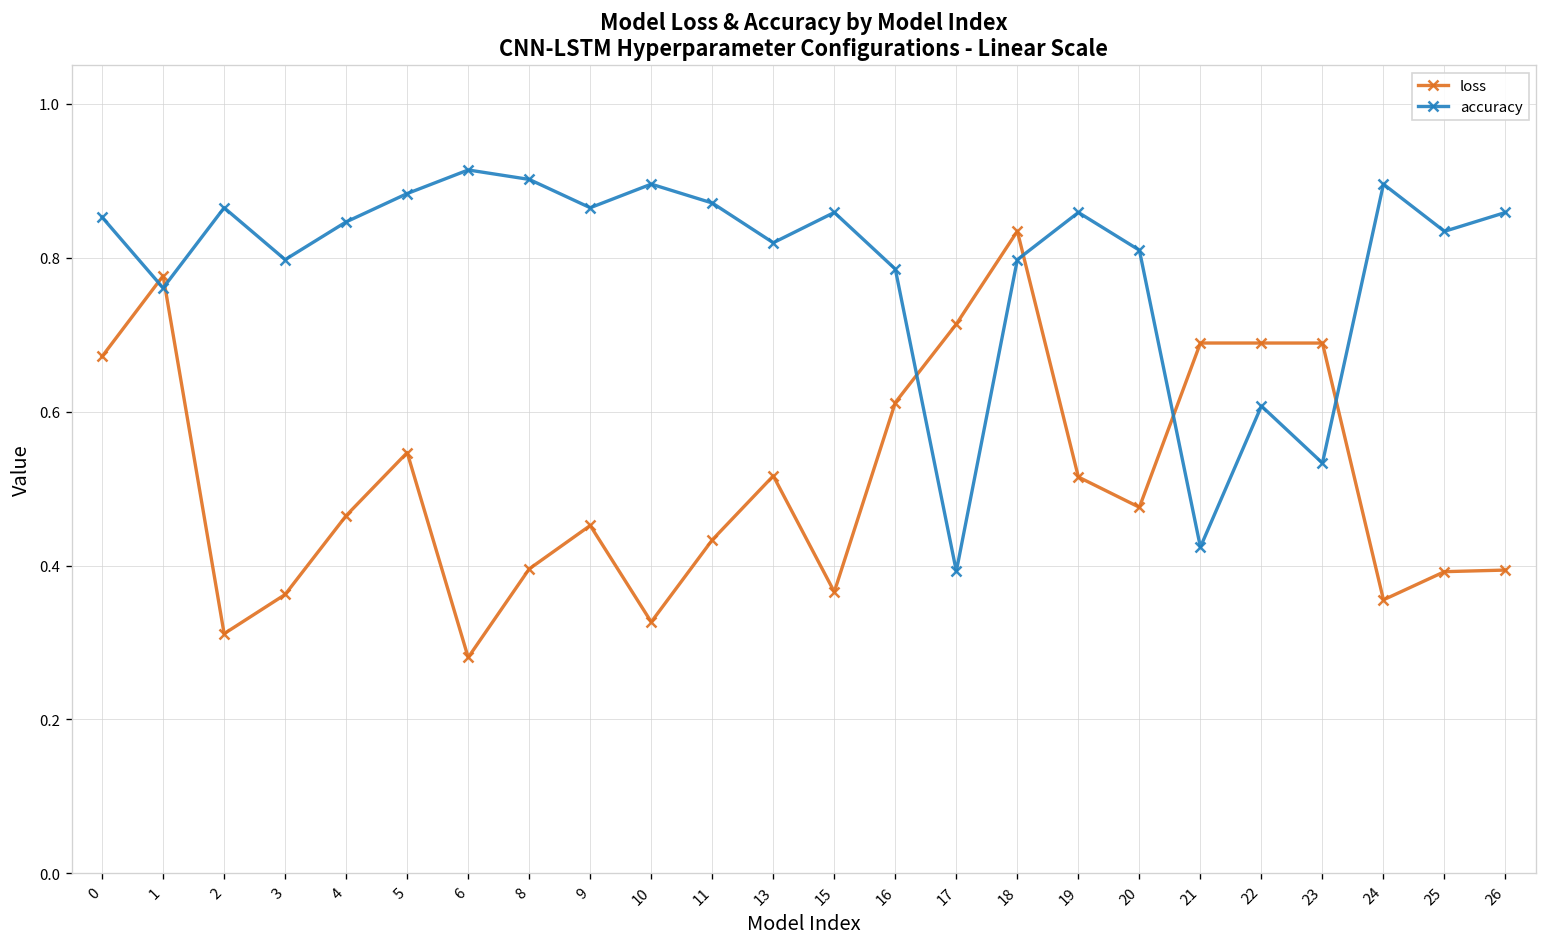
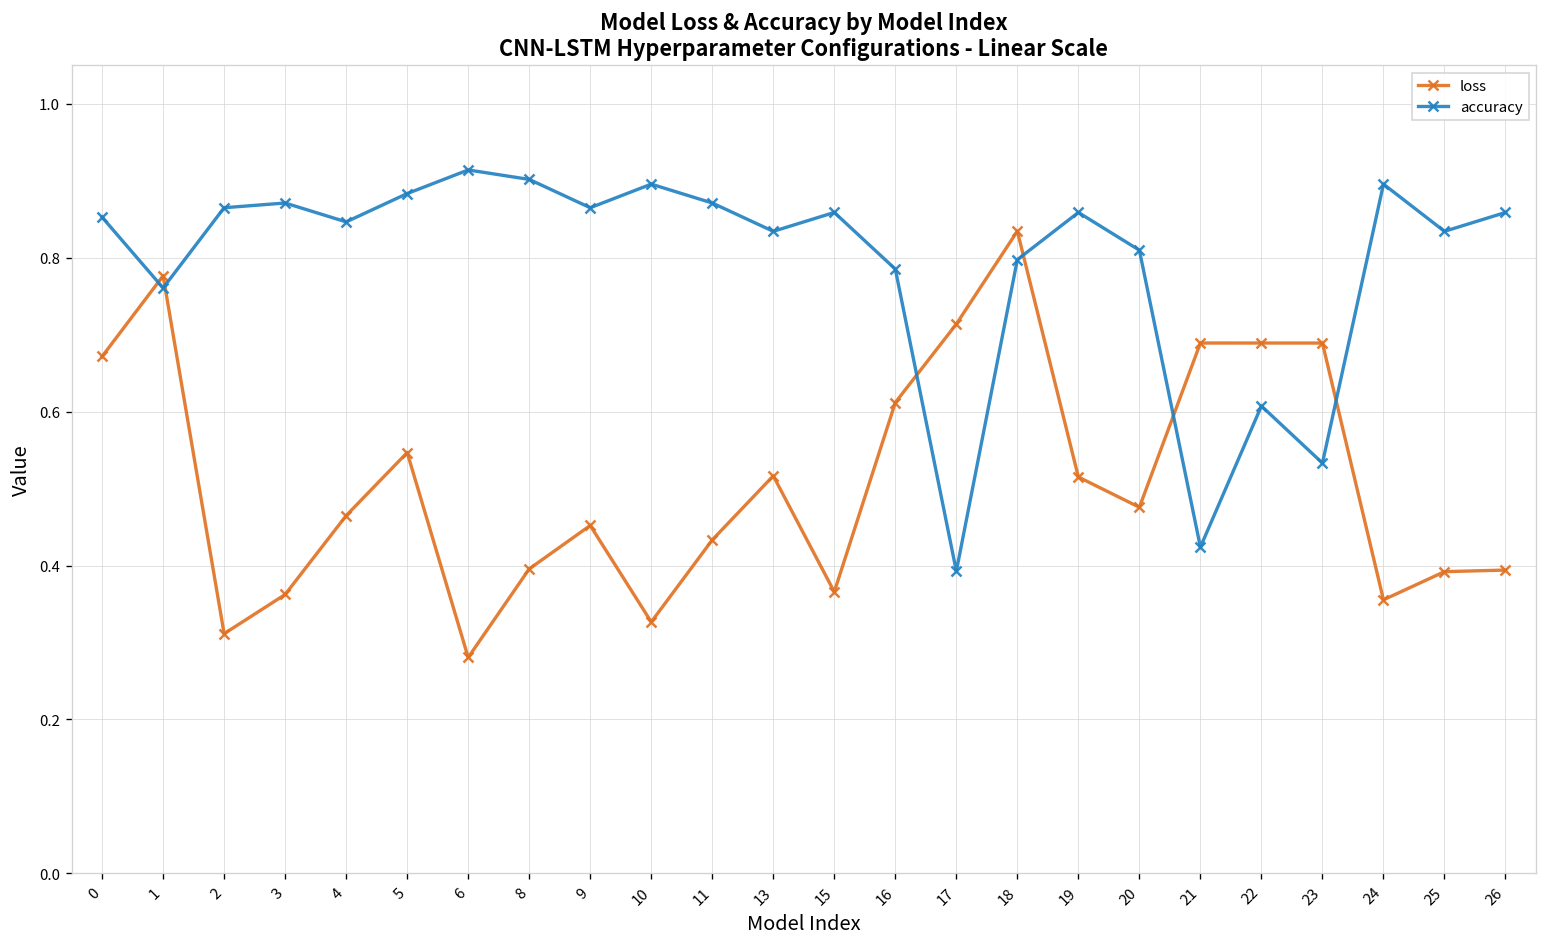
  {
    "loss": {
      "0": 0.67,
      "1": 0.78,
      "2": 0.31,
      "3": 0.36,
      "4": 0.46,
      "5": 0.55,
      "6": 0.28,
      "8": 0.40,
      "9": 0.45,
      "10": 0.33,
      "11": 0.43,
      "13": 0.52,
      "15": 0.37,
      "16": 0.61,
      "17": 0.71,
      "18": 0.83,
      "19": 0.52,
      "20": 0.48,
      "21": 0.69,
      "22": 0.69,
      "23": 0.69,
      "24": 0.36,
      "25": 0.39,
      "26": 0.39
    },
    "accuracy": {
      "0": 0.85,
      "1": 0.76,
      "2": 0.87,
-     "3": 0.80,
+     "3": 0.87,
      "4": 0.85,
      "5": 0.88,
      "6": 0.91,
      "8": 0.90,
      "9": 0.87,
      "10": 0.90,
      "11": 0.87,
-     "13": 0.82,
+     "13": 0.83,
      "15": 0.86,
      "16": 0.79,
      "17": 0.39,
      "18": 0.80,
      "19": 0.86,
      "20": 0.81,
      "21": 0.42,
      "22": 0.61,
      "23": 0.53,
      "24": 0.90,
      "25": 0.83,
      "26": 0.86
    }
  }
